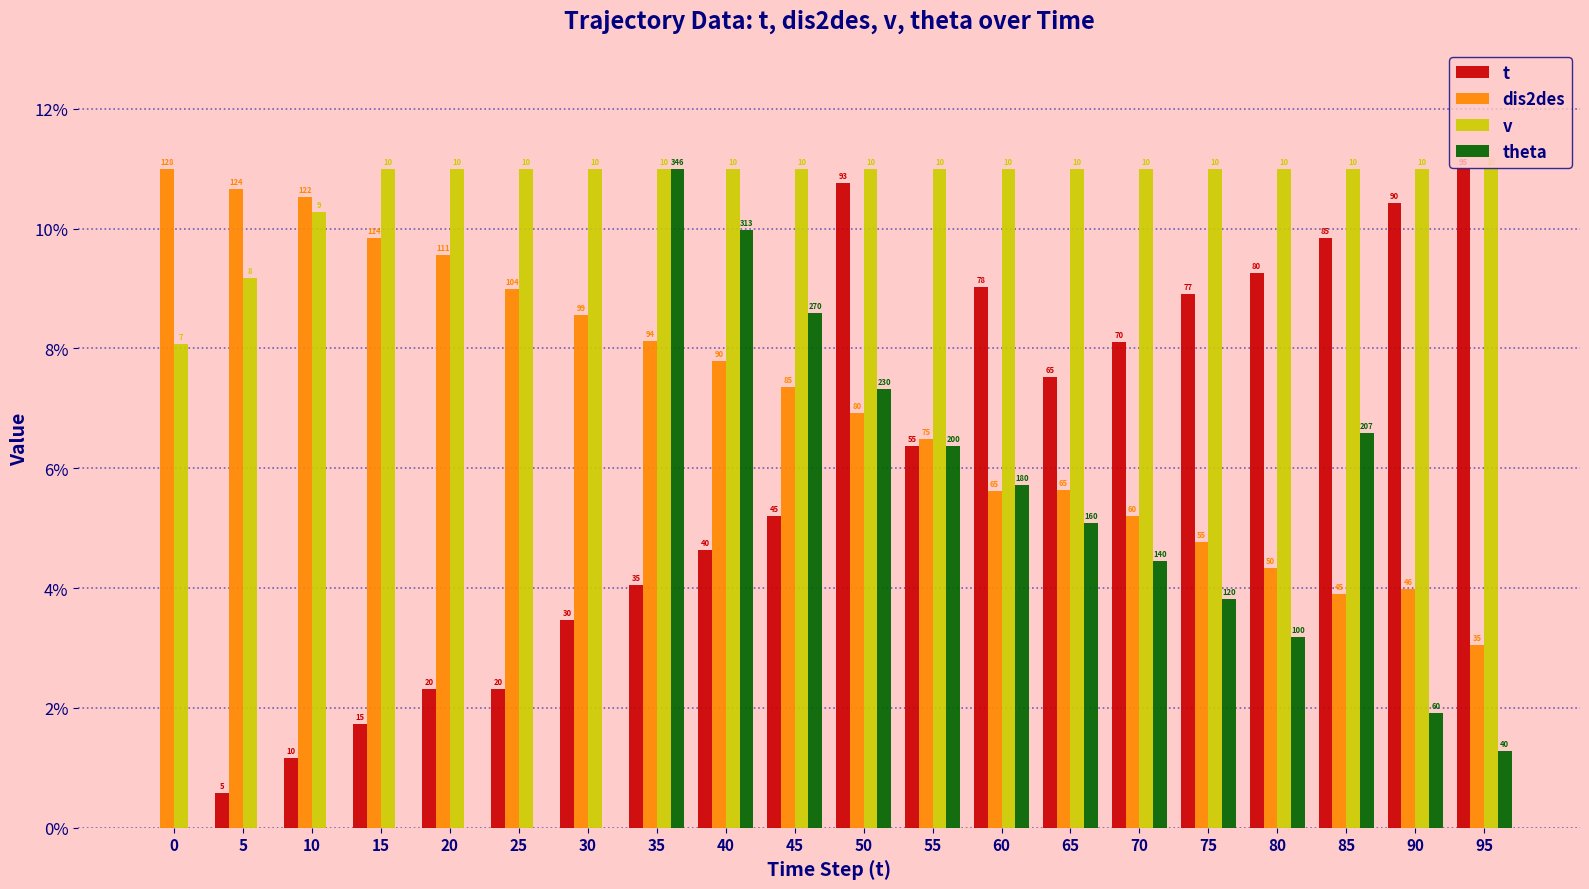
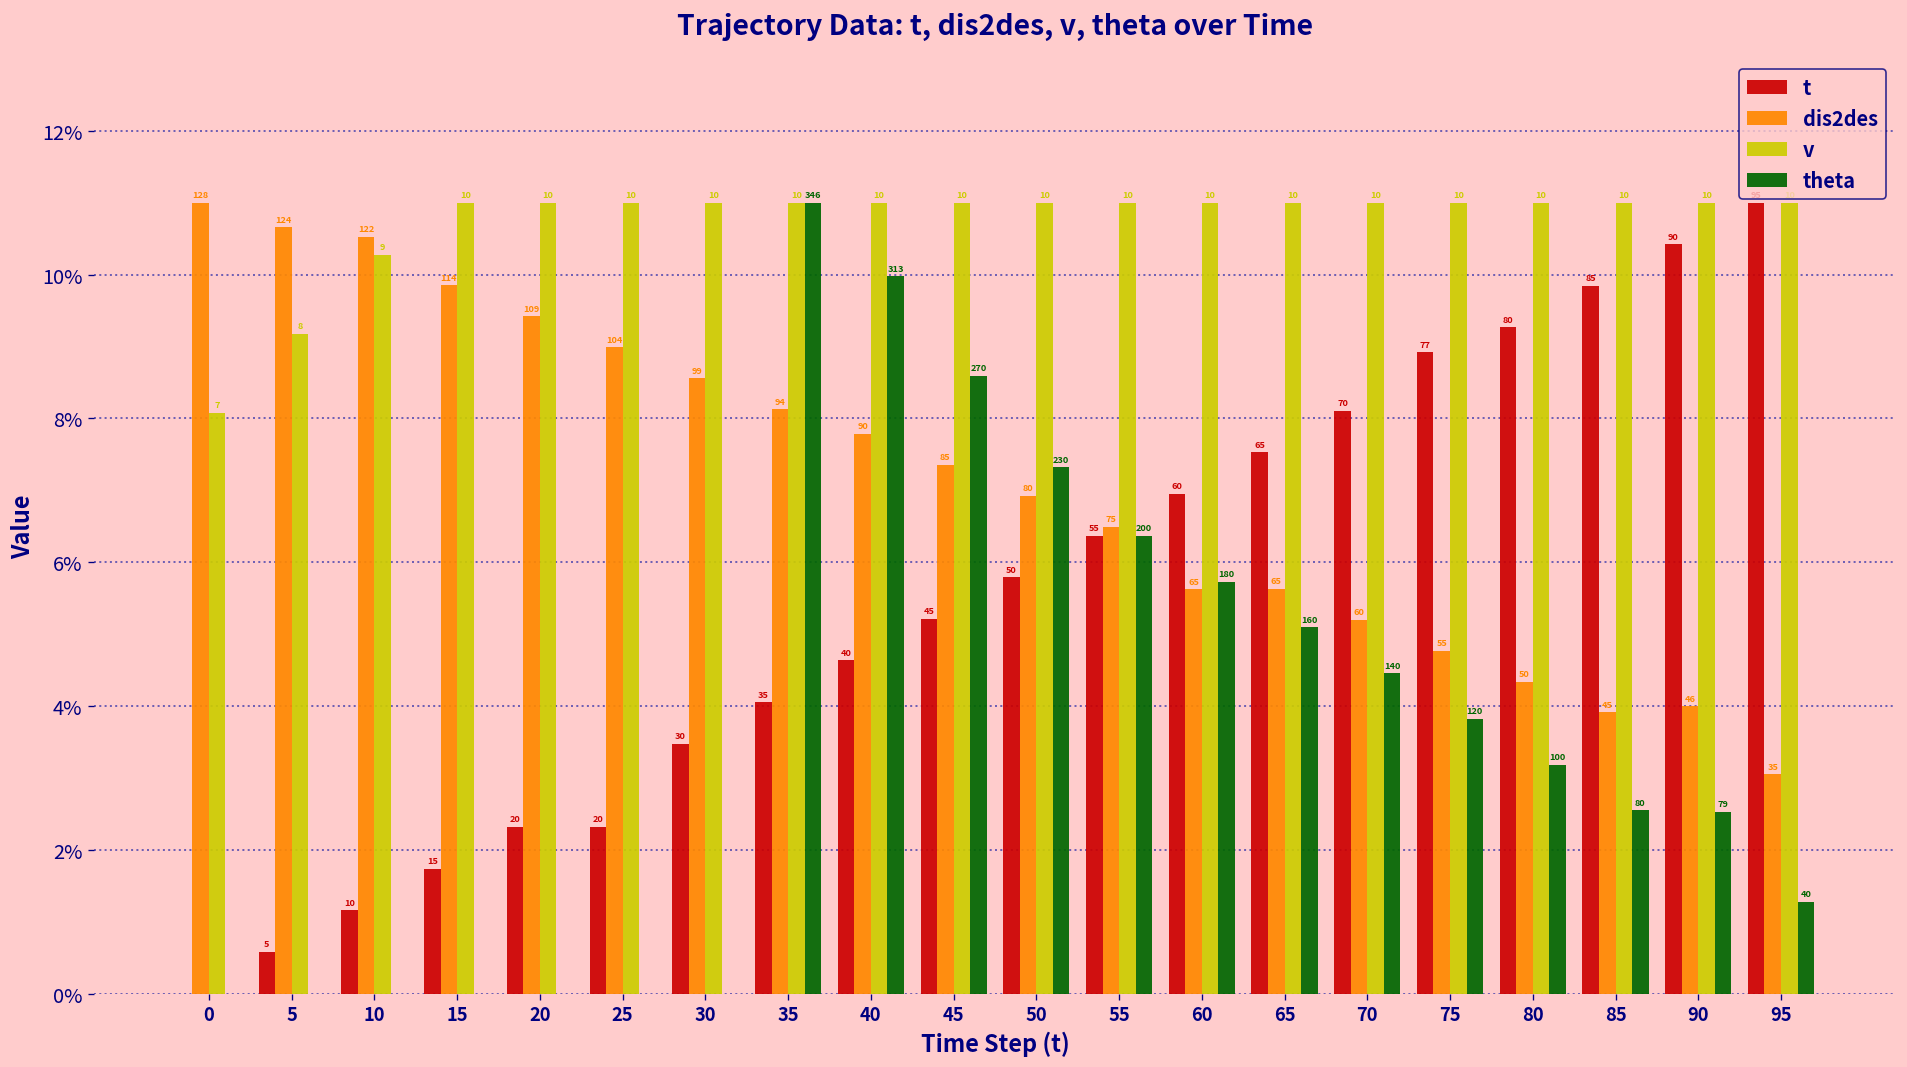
  {
    "t": {
-     "50": 93,
-     "60": 78
+     "50": 50,
+     "60": 60
    },
    "dis2des": {
-     "20": 111
+     "20": 109
    },
    "theta": {
-     "85": 207,
-     "90": 60
+     "85": 80,
+     "90": 79
    }
  }
